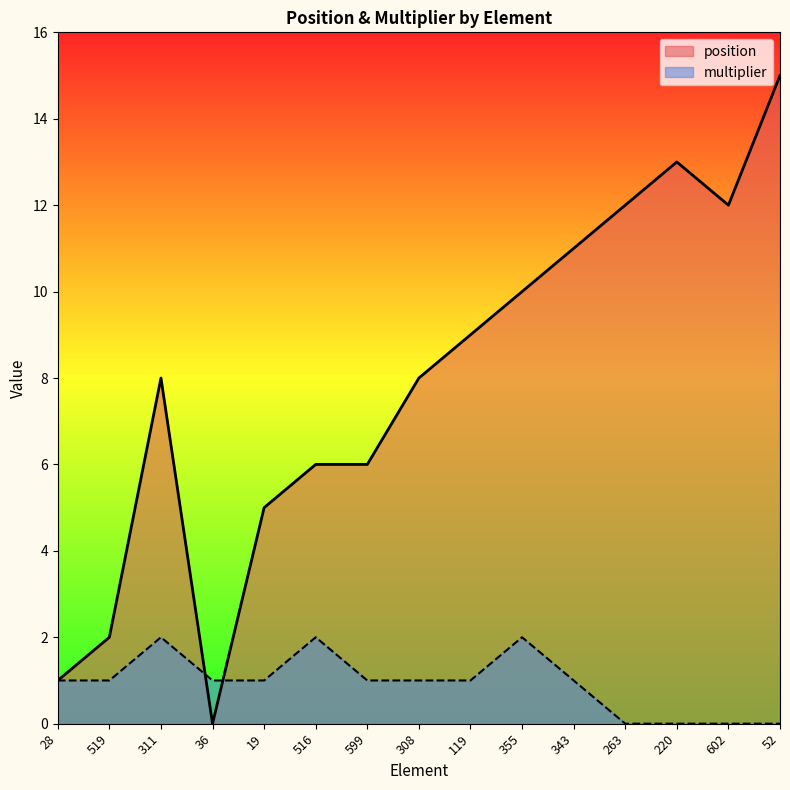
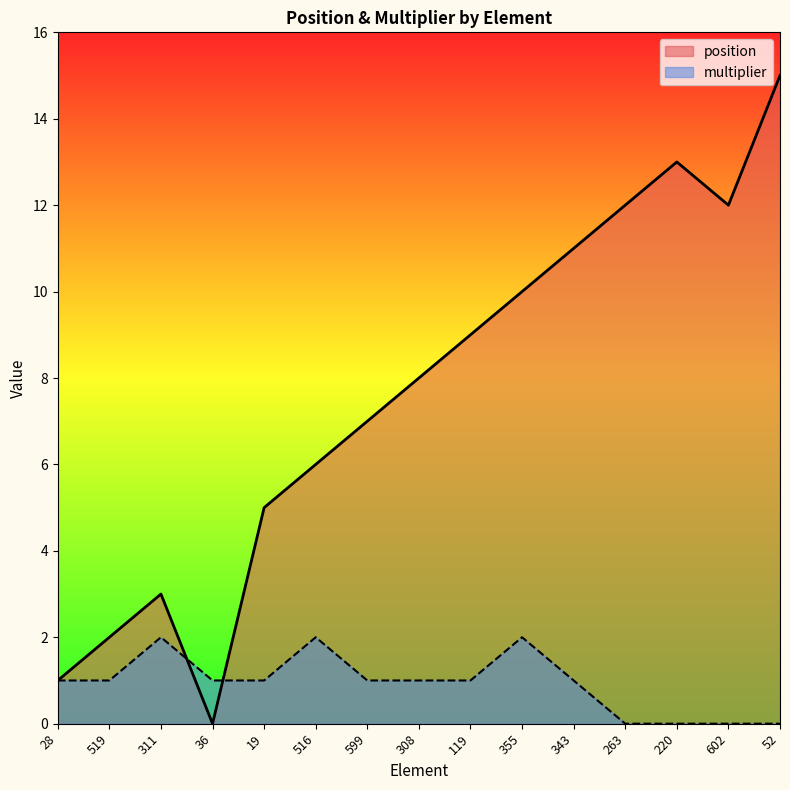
  {
    "position": {
      "519": 2,
-     "311": 8,
+     "311": 3,
      "36": 0,
      "19": 5,
      "516": 6,
-     "599": 6,
+     "599": 7,
      "308": 8,
      "119": 9,
      "355": 10,
      "343": 11,
      "263": 12,
      "220": 13,
      "602": 12,
      "52": 15
    },
    "multiplier": {
      "519": 1,
      "311": 2,
      "36": 1,
      "19": 1,
      "516": 2,
      "599": 1,
      "308": 1,
      "119": 1,
      "355": 2,
      "343": 1,
      "263": 0,
      "220": 0,
      "602": 0,
      "52": 0
    }
  }
